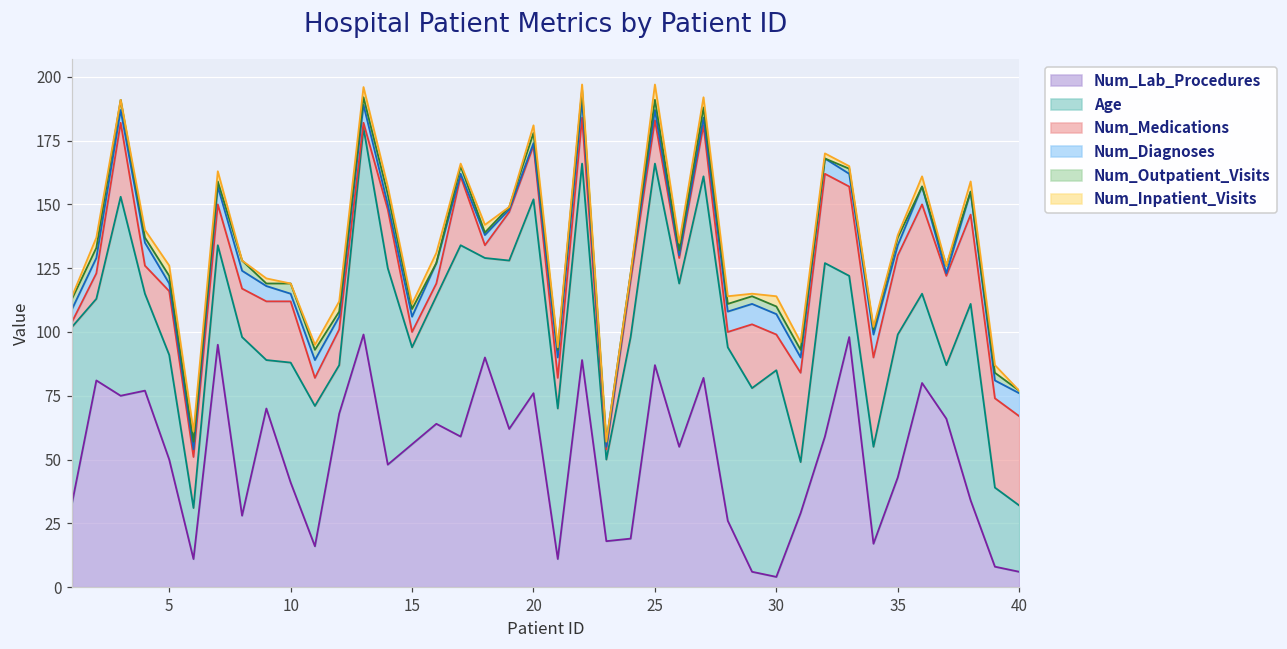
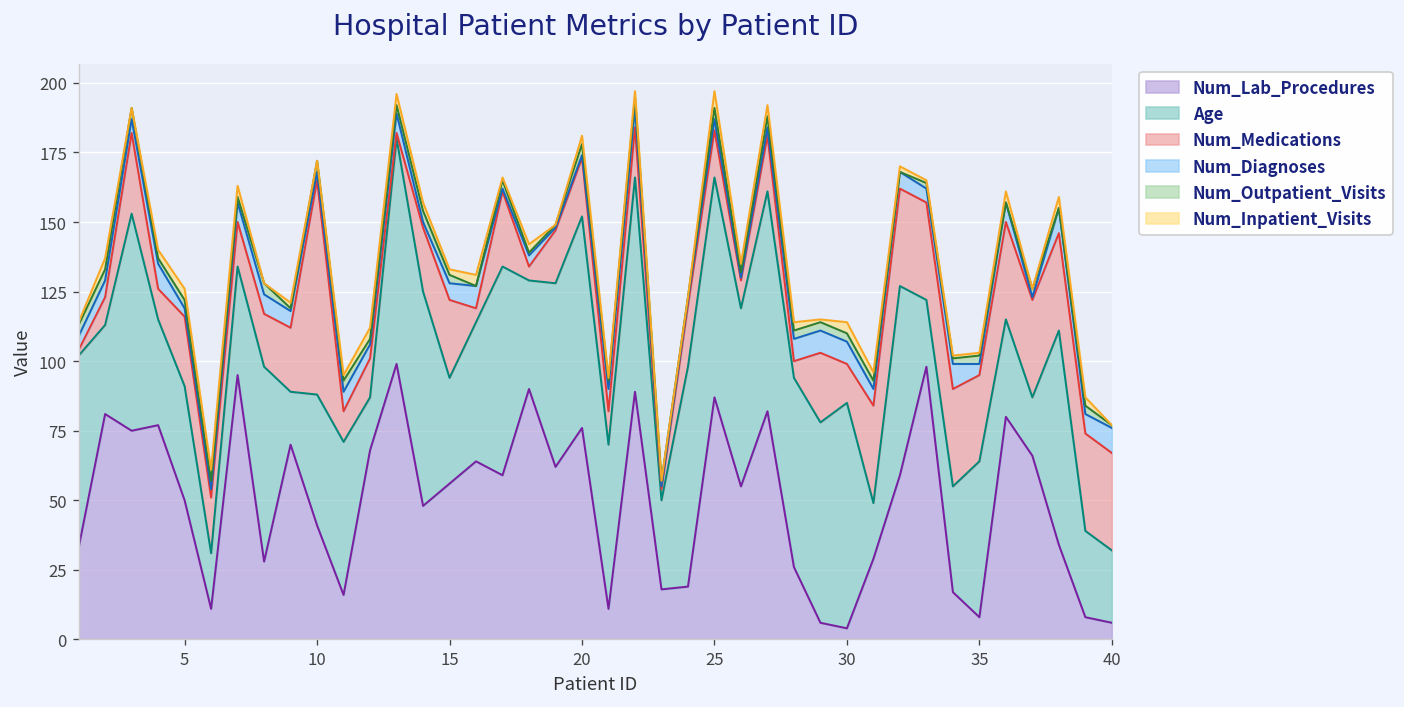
  {
    "Num_Lab_Procedures": {
      "5": 50,
      "10": 41,
      "15": 56,
      "20": 76,
      "25": 87,
      "30": 4,
-     "35": 43,
+     "35": 8,
      "40": 6
    },
    "Num_Medications": {
      "5": 25,
-     "10": 24,
-     "15": 6,
+     "10": 77,
+     "15": 28,
      "25": 17,
      "30": 14,
      "35": 31,
      "40": 35
    },
    "Num_Inpatient_Visits": {
      "5": 4,
      "15": 2,
      "20": 3,
      "25": 6,
      "30": 4
    }
  }
